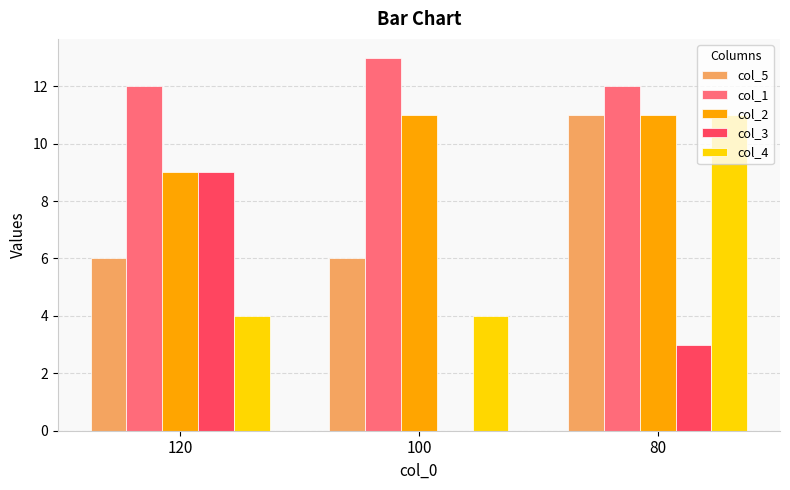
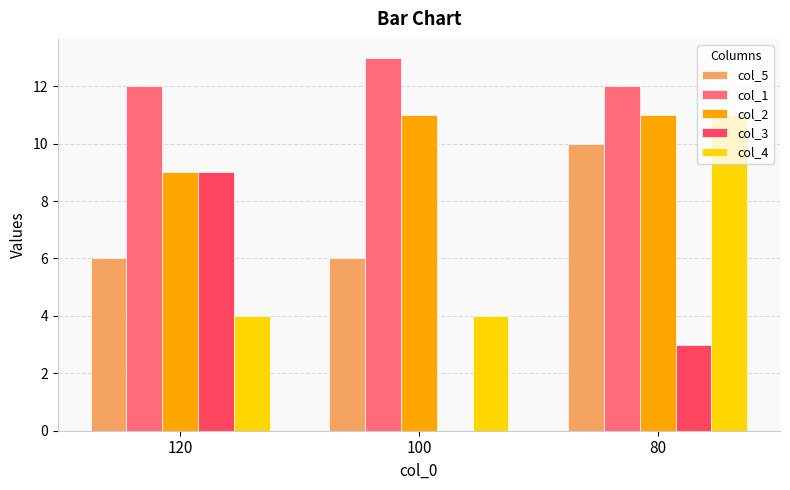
  {
    "col_5": {
      "120": 6,
      "100": 6,
-     "80": 11
+     "80": 10
    }
  }
